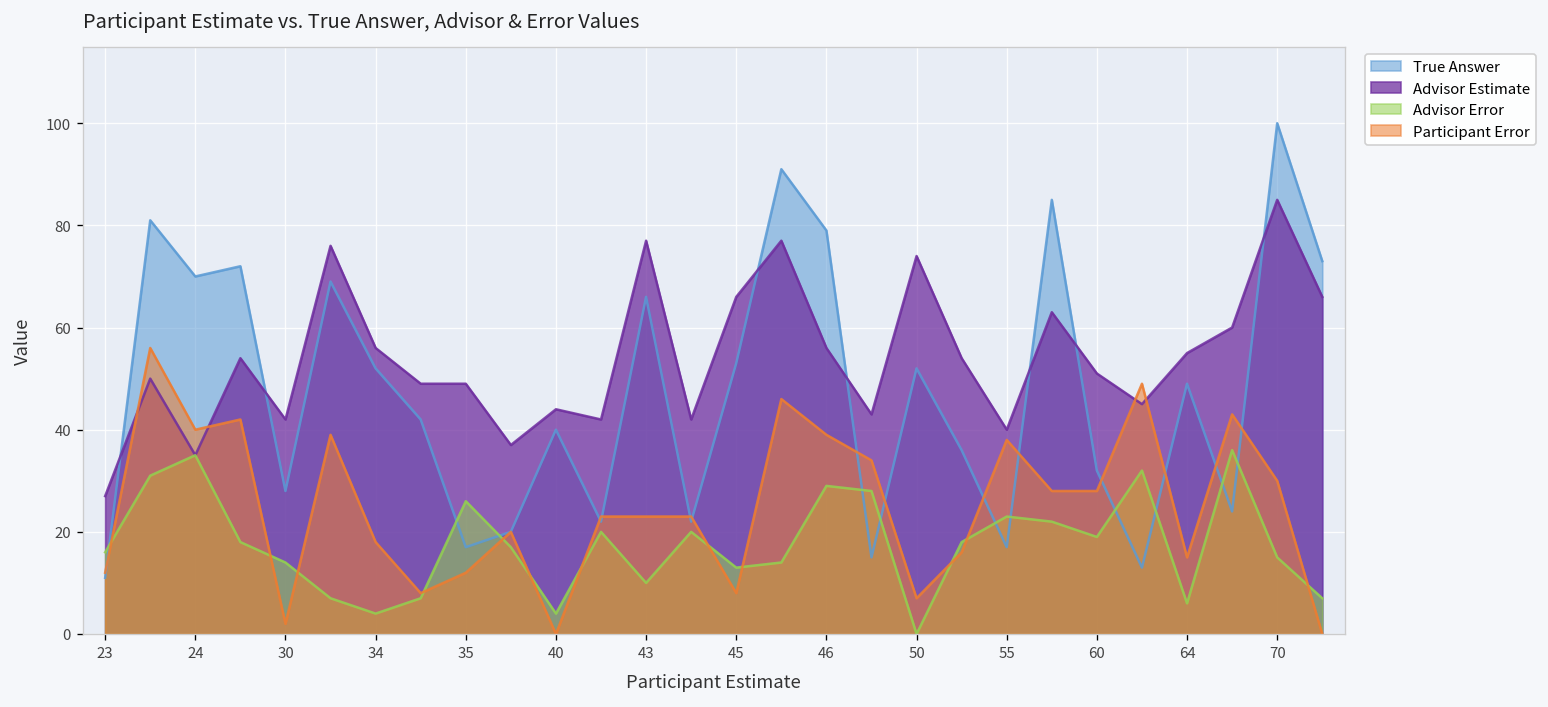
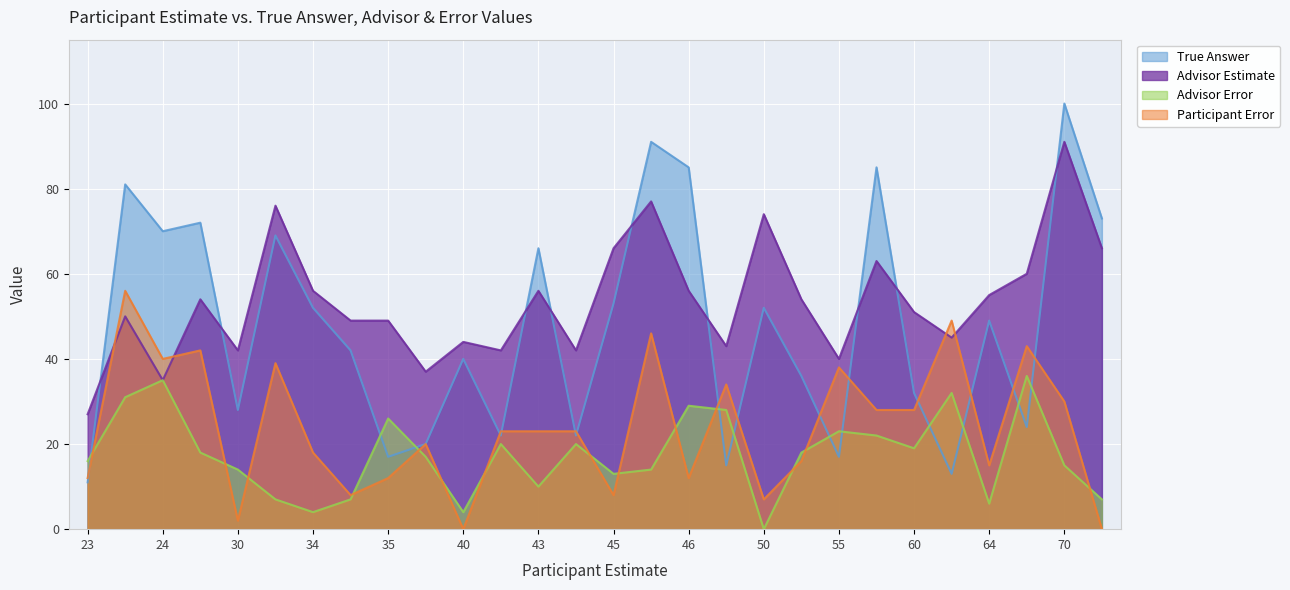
  {
    "True Answer": {
      "24": 70,
      "30": 28,
      "34": 52,
      "35": 17,
      "40": 40,
      "43": 66,
      "45": 53,
-     "46": 79,
+     "46": 85,
      "50": 52,
      "55": 17,
      "60": 32,
      "64": 49,
      "70": 100
    },
    "Advisor Estimate": {
      "30": 42,
      "34": 56,
      "35": 49,
      "40": 44,
-     "43": 77,
+     "43": 56,
      "45": 66,
      "46": 56,
      "50": 74,
      "55": 40,
      "60": 51,
      "64": 55,
-     "70": 85
+     "70": 91
    },
    "Advisor Error": {
      "30": 14,
      "34": 4,
      "35": 26,
      "40": 4,
      "43": 10,
      "45": 13,
      "46": 29,
      "50": 0,
      "55": 23,
      "60": 19,
      "64": 6,
      "70": 15
    },
    "Participant Error": {
      "24": 40,
      "30": 2,
      "34": 18,
      "35": 12,
      "40": 0,
      "43": 23,
      "45": 8,
-     "46": 39,
+     "46": 12,
      "50": 7,
      "55": 38,
      "60": 28,
      "64": 15,
      "70": 30
    }
  }
